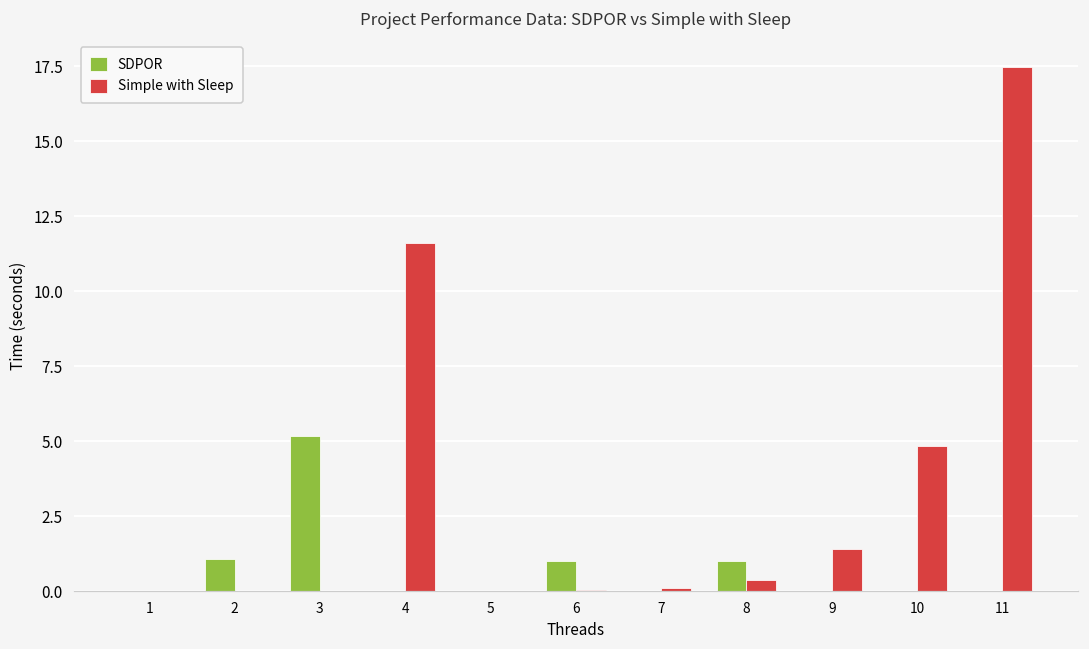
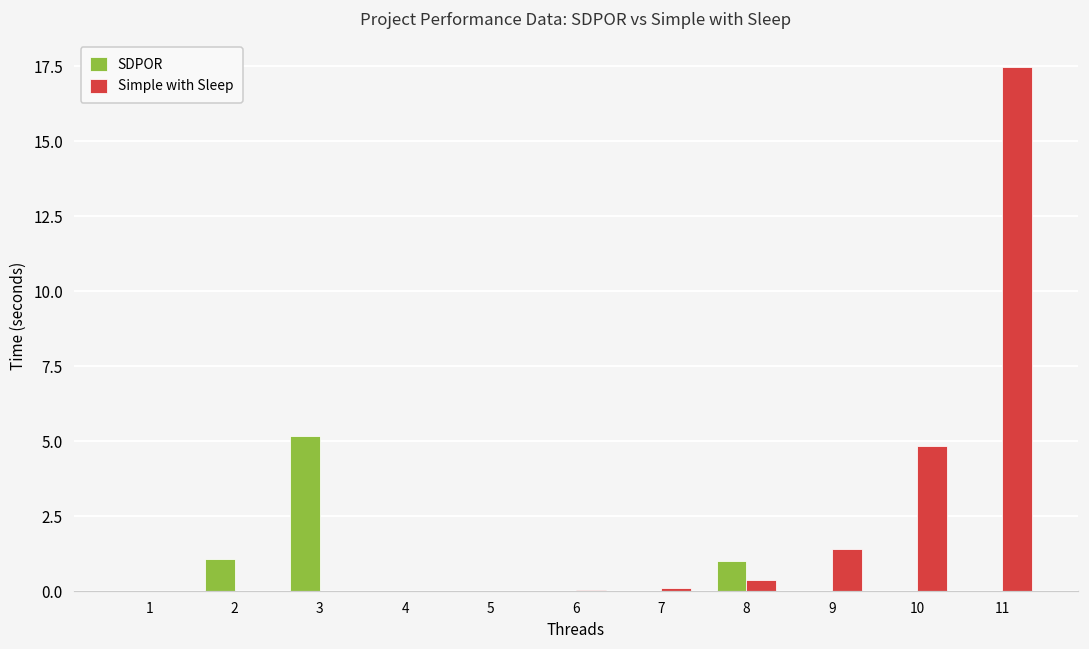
  {
    "SDPOR": {
      "1": 0,
      "2": 1,
      "3": 5.2,
      "4": 0,
      "5": 0,
-     "6": 1,
+     "6": 0,
      "7": 0,
      "8": 1,
      "9": 0,
      "10": 0,
      "11": 0
    },
    "Simple with Sleep": {
      "1": 0.0,
      "2": 0.0,
      "3": 0.0,
-     "4": 11.6,
+     "4": 0.0,
      "7": 0.1,
      "8": 0.4,
      "9": 1.4,
      "10": 4.9,
      "11": 17.5
    }
  }
